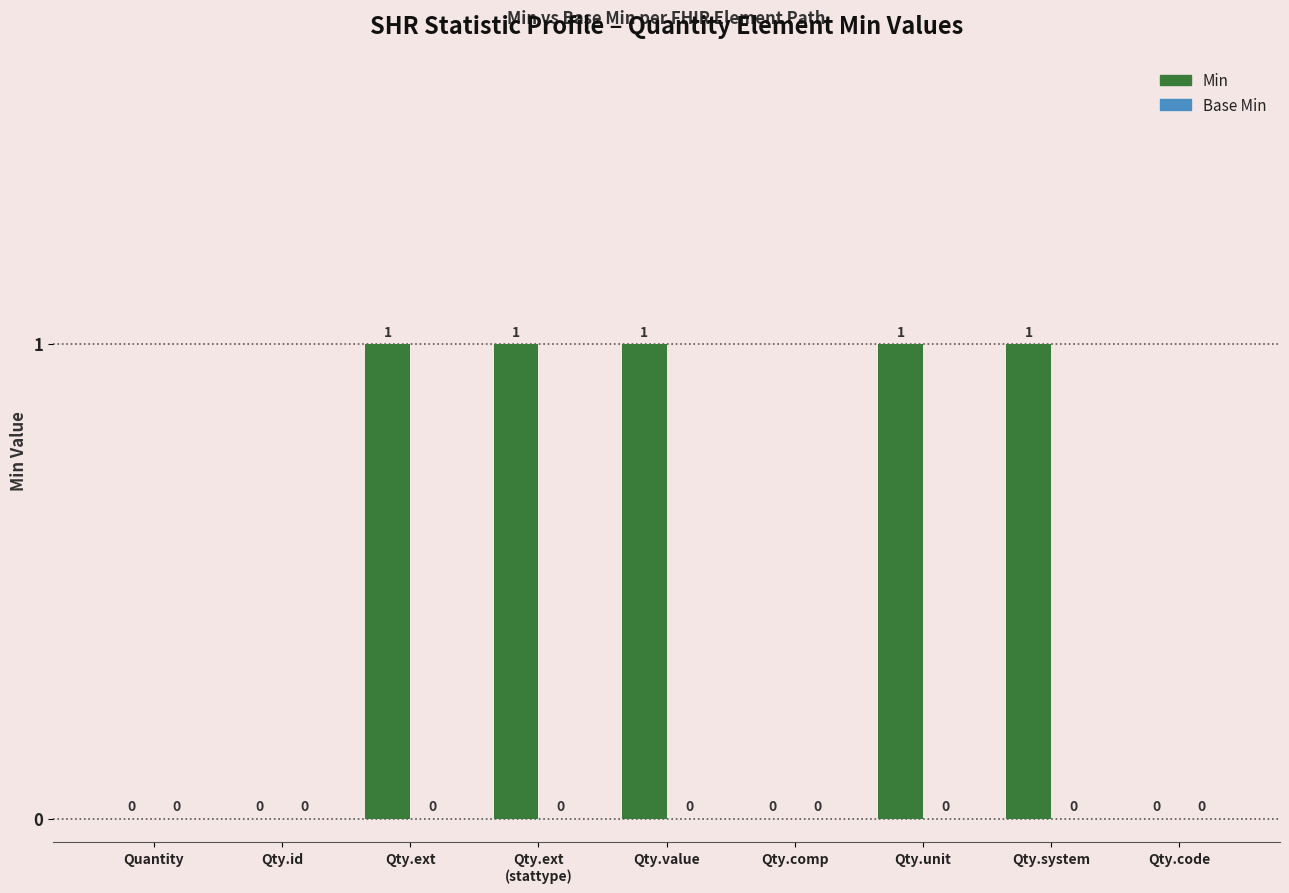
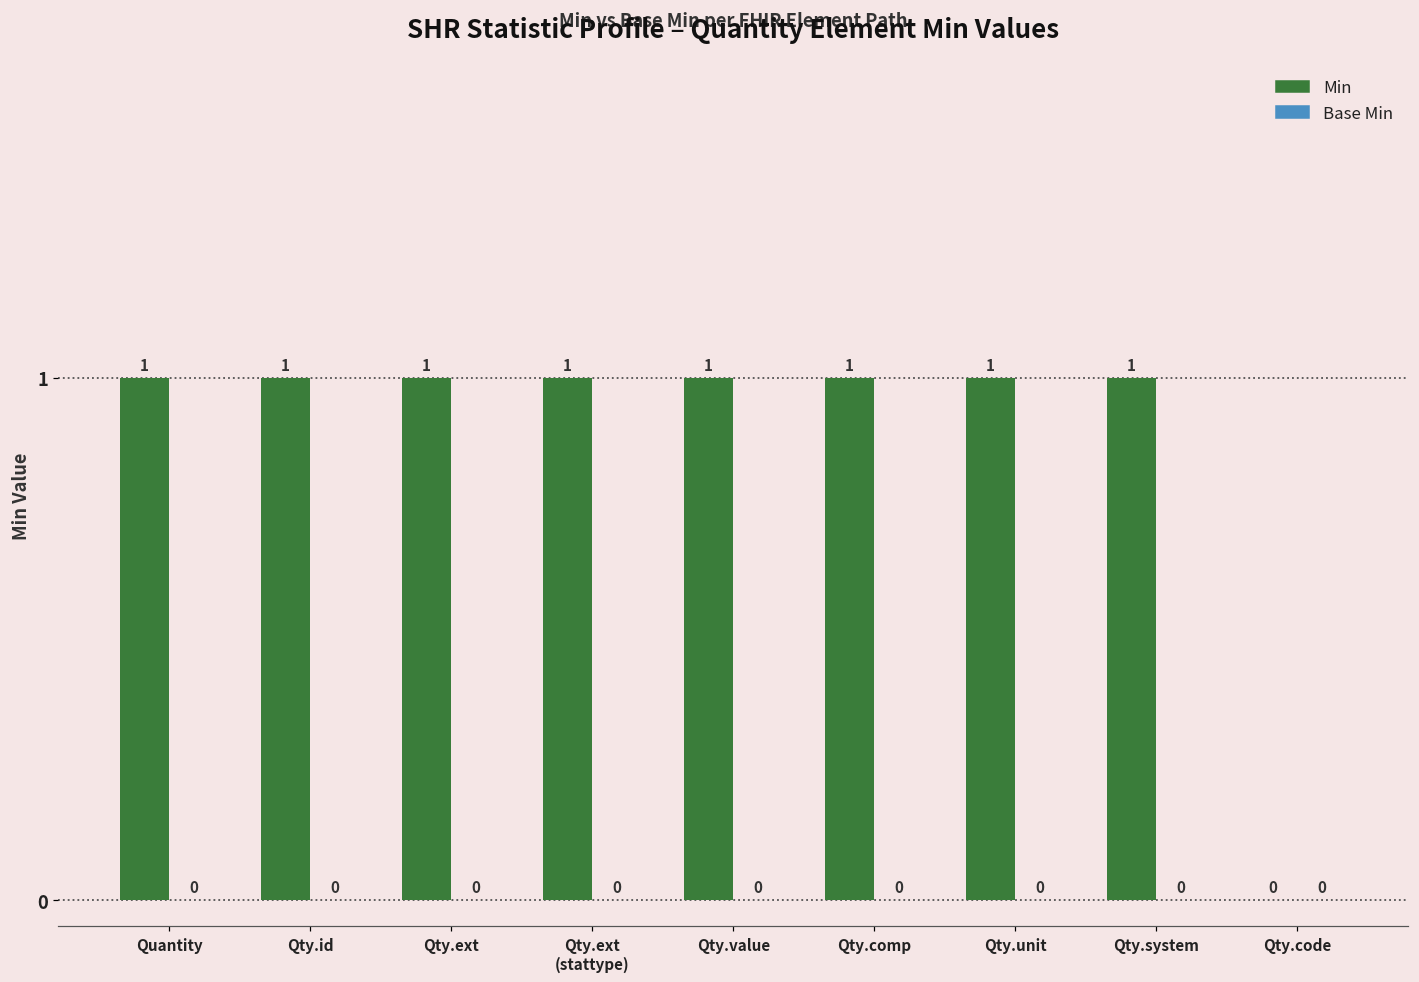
  {
    "Min": {
-     "Quantity": 0,
-     "Qty.id": 0,
+     "Quantity": 1,
+     "Qty.id": 1,
      "Qty.ext": 1,
      "Qty.ext (stattype)": 1,
      "Qty.value": 1,
-     "Qty.comp": 0,
+     "Qty.comp": 1,
      "Qty.unit": 1,
      "Qty.system": 1,
      "Qty.code": 0
    },
    "Base Min": {
      "Quantity": 0,
      "Qty.id": 0,
      "Qty.ext": 0,
      "Qty.ext (stattype)": 0,
      "Qty.value": 0,
      "Qty.comp": 0,
      "Qty.unit": 0,
      "Qty.system": 0,
      "Qty.code": 0
    }
  }
